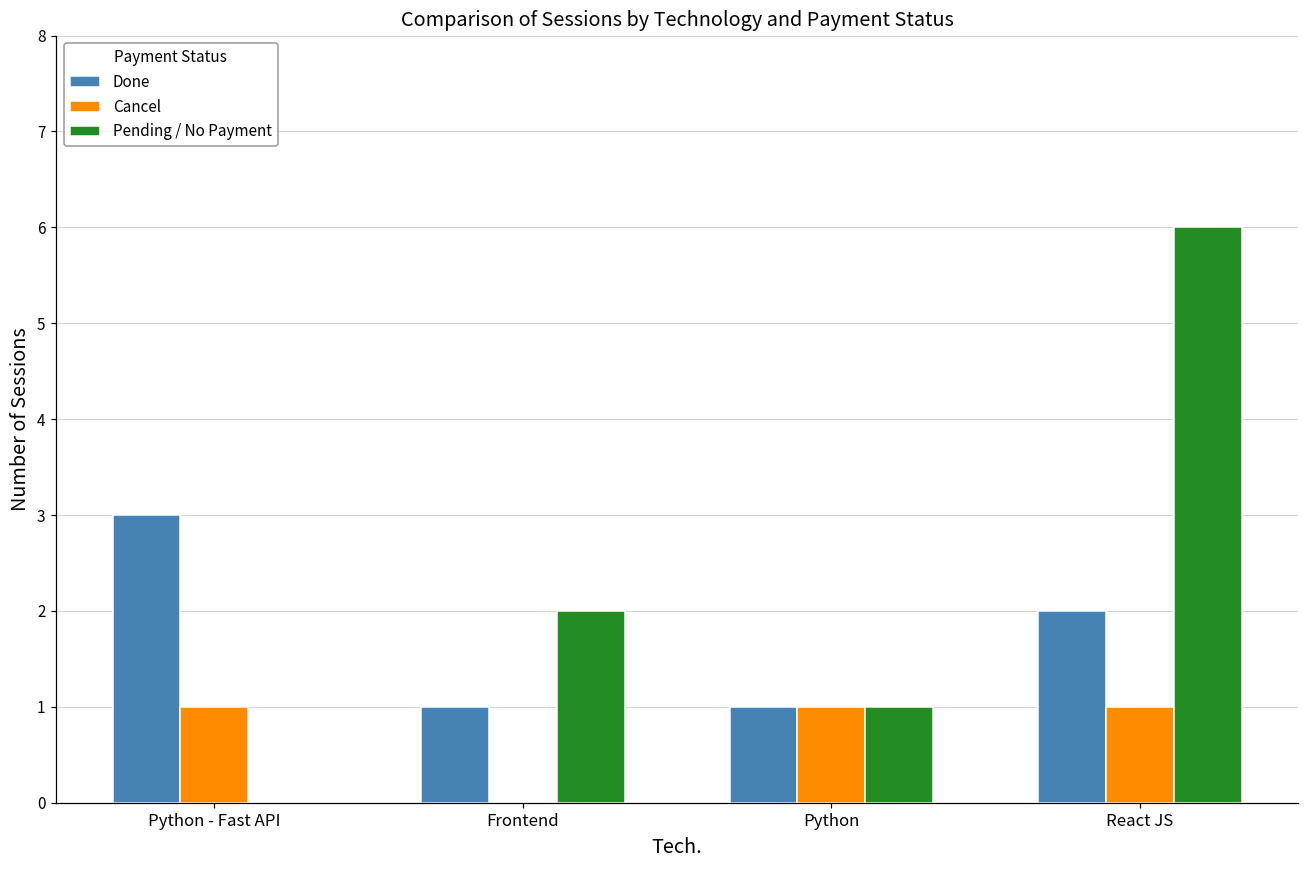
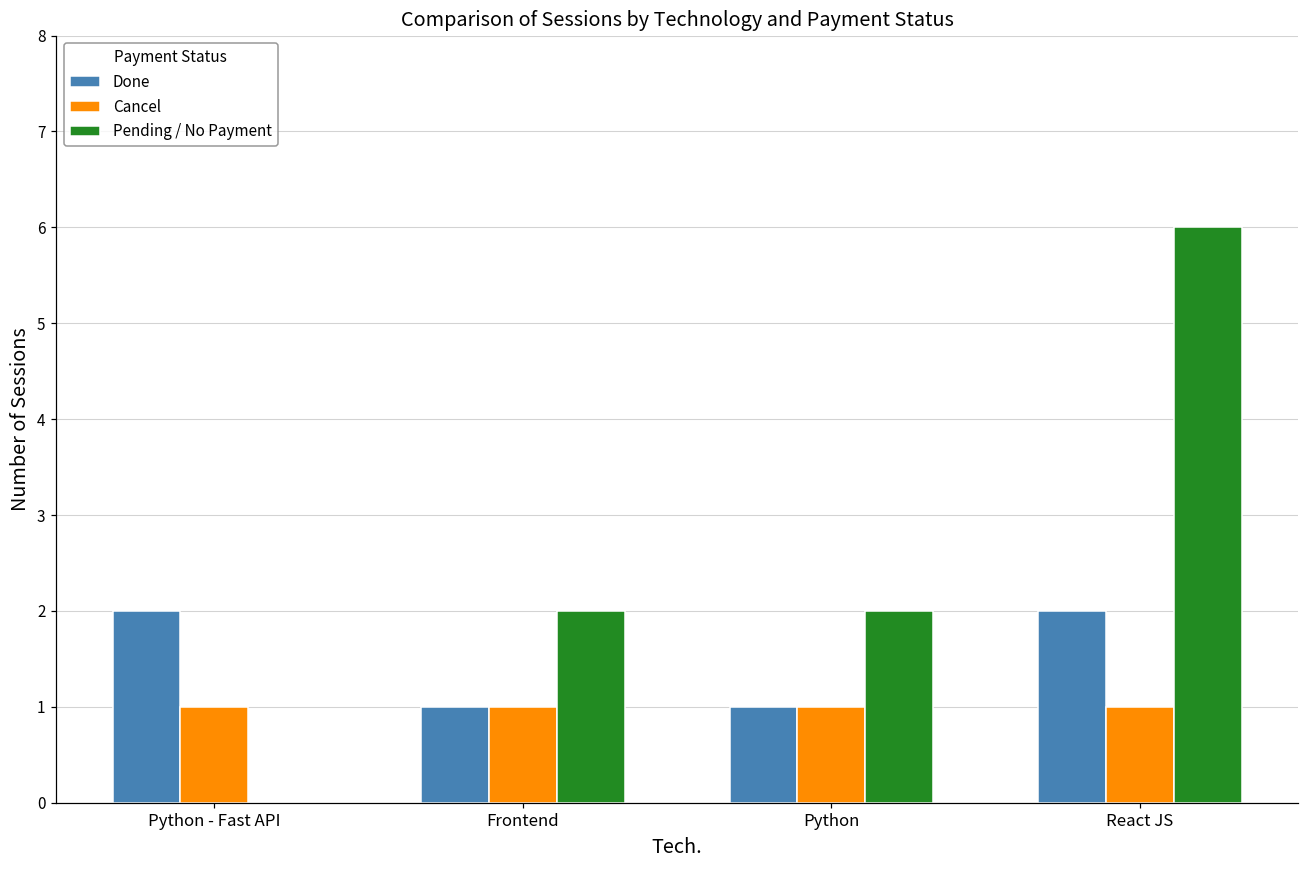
  {
    "Done": {
-     "Python - Fast API": 3,
+     "Python - Fast API": 2,
      "Frontend": 1,
      "Python": 1,
      "React JS": 2
    },
    "Cancel": {
      "Python - Fast API": 1,
-     "Frontend": 0,
+     "Frontend": 1,
      "Python": 1,
      "React JS": 1
    },
    "Pending / No Payment": {
      "Python - Fast API": 0,
      "Frontend": 2,
-     "Python": 1,
+     "Python": 2,
      "React JS": 6
    }
  }
